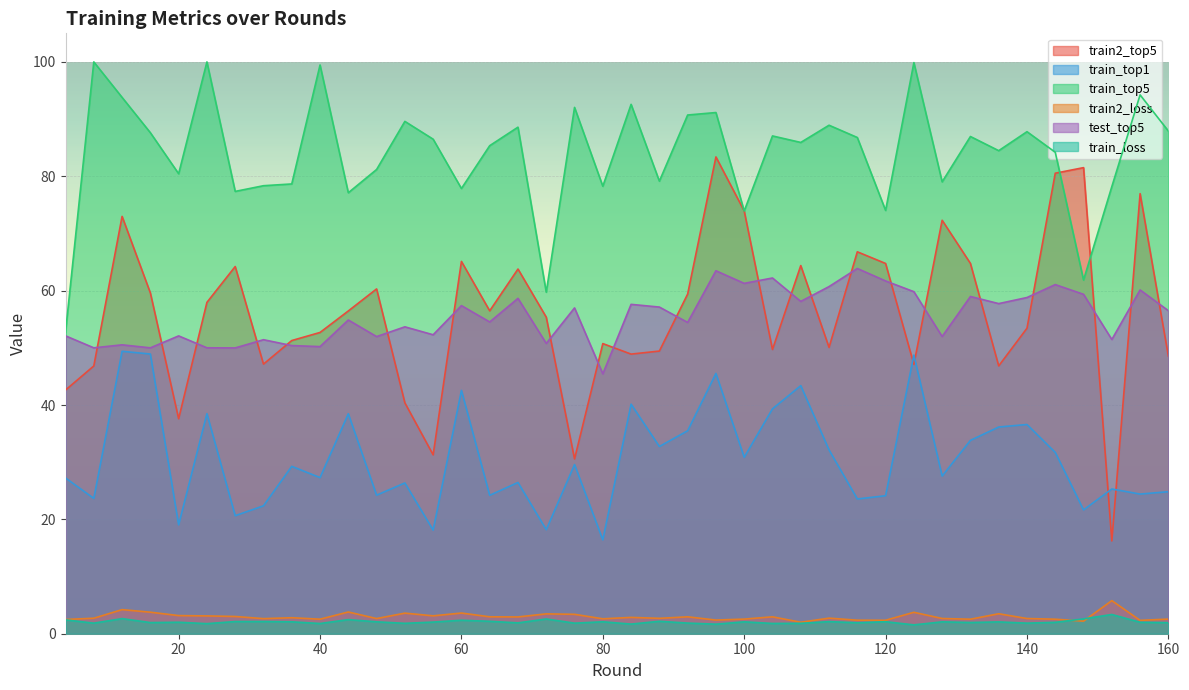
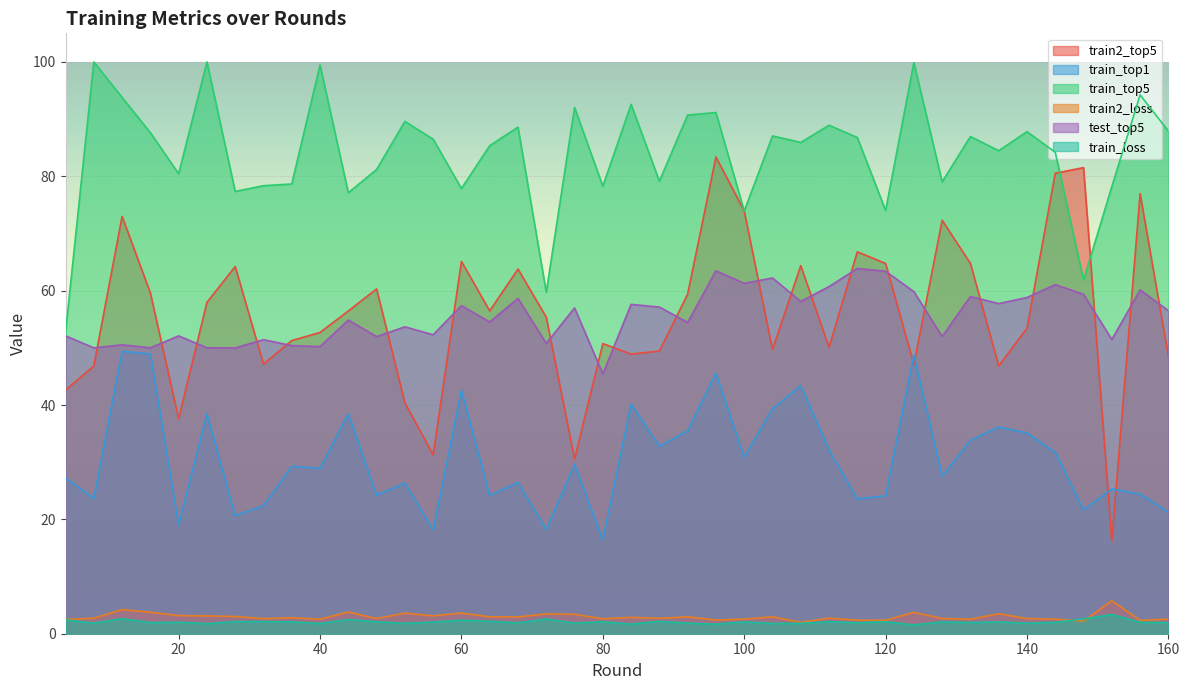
  {
    "train_top1": {
      "20": 19,
-     "40": 27,
+     "40": 29,
      "60": 43,
      "80": 16,
      "100": 31,
      "120": 24,
-     "140": 37,
-     "160": 25
+     "140": 35,
+     "160": 21
    },
    "test_top5": {
      "20": 52,
      "40": 50,
      "60": 57,
      "80": 45,
      "100": 61,
-     "120": 62,
+     "120": 63,
      "140": 59,
      "160": 56
    }
  }
